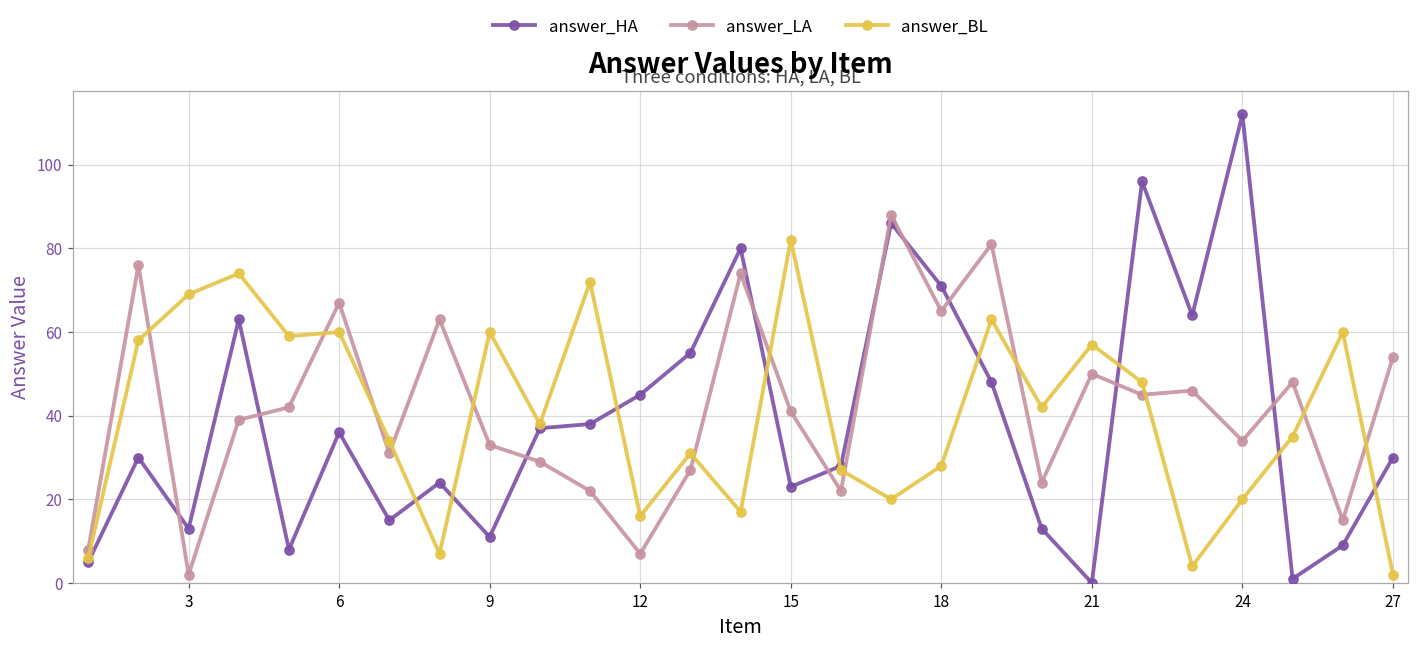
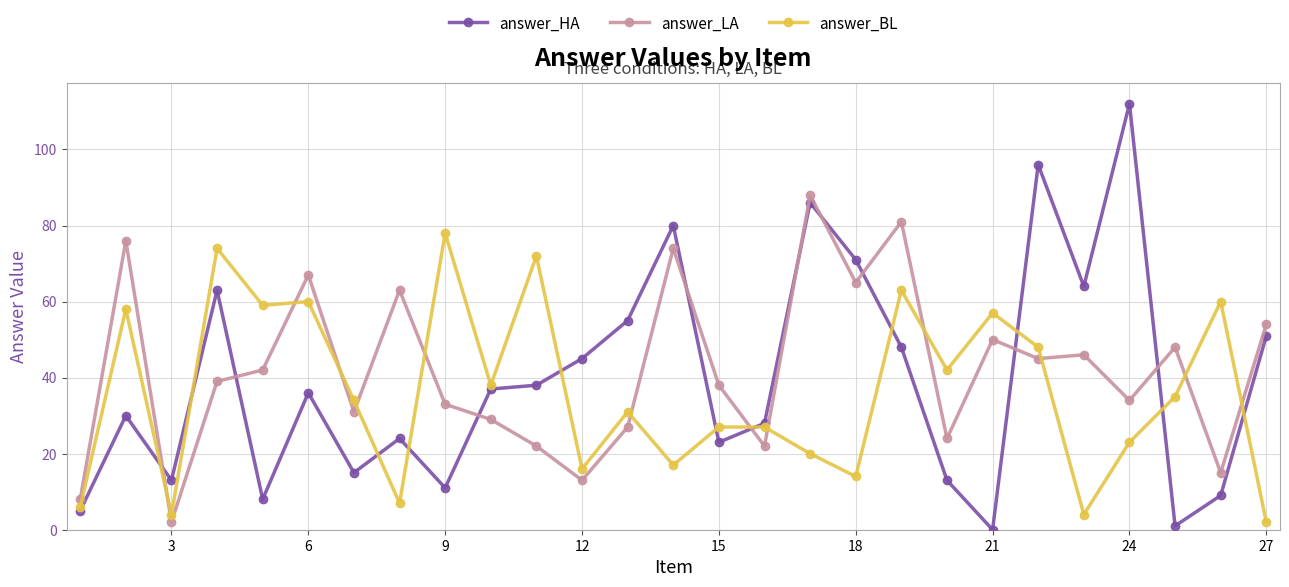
  {
    "answer_HA": {
      "3": 13,
      "6": 36,
      "9": 11,
      "12": 45,
      "15": 23,
      "18": 71,
      "21": 0,
      "24": 112,
-     "27": 30
+     "27": 51
    },
    "answer_LA": {
      "3": 2,
      "6": 67,
      "9": 33,
-     "12": 7,
-     "15": 41,
+     "12": 13,
+     "15": 38,
      "18": 65,
      "21": 50,
      "24": 34,
      "27": 54
    },
    "answer_BL": {
-     "3": 69,
+     "3": 4,
      "6": 60,
-     "9": 60,
+     "9": 78,
      "12": 16,
-     "15": 82,
-     "18": 28,
+     "15": 27,
+     "18": 14,
      "21": 57,
-     "24": 20,
+     "24": 23,
      "27": 2
    }
  }
